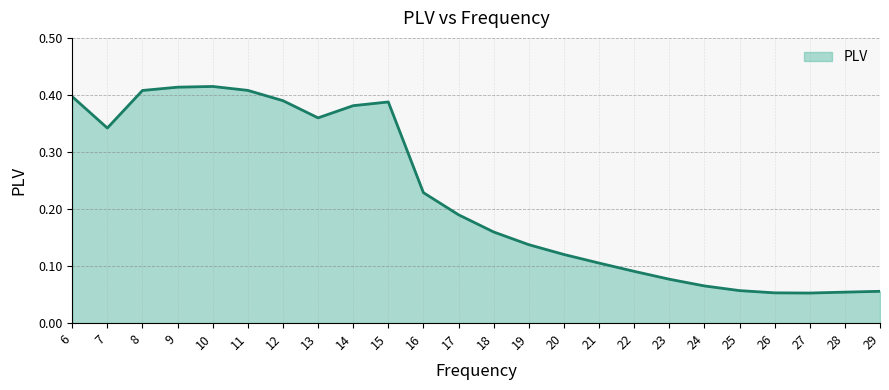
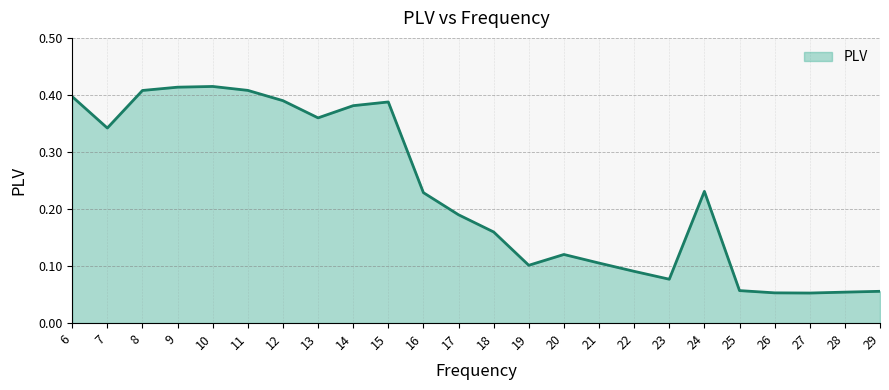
  {
    "6": 0.40,
    "7": 0.34,
    "8": 0.41,
    "9": 0.41,
    "10": 0.41,
    "11": 0.41,
    "12": 0.39,
    "13": 0.36,
    "14": 0.38,
    "15": 0.39,
    "16": 0.23,
    "17": 0.19,
    "18": 0.16,
-   "19": 0.14,
+   "19": 0.10,
    "20": 0.12,
    "21": 0.11,
    "22": 0.09,
    "23": 0.08,
-   "24": 0.07,
+   "24": 0.23,
    "25": 0.06,
    "26": 0.05,
    "27": 0.05,
    "28": 0.05,
    "29": 0.06
  }
